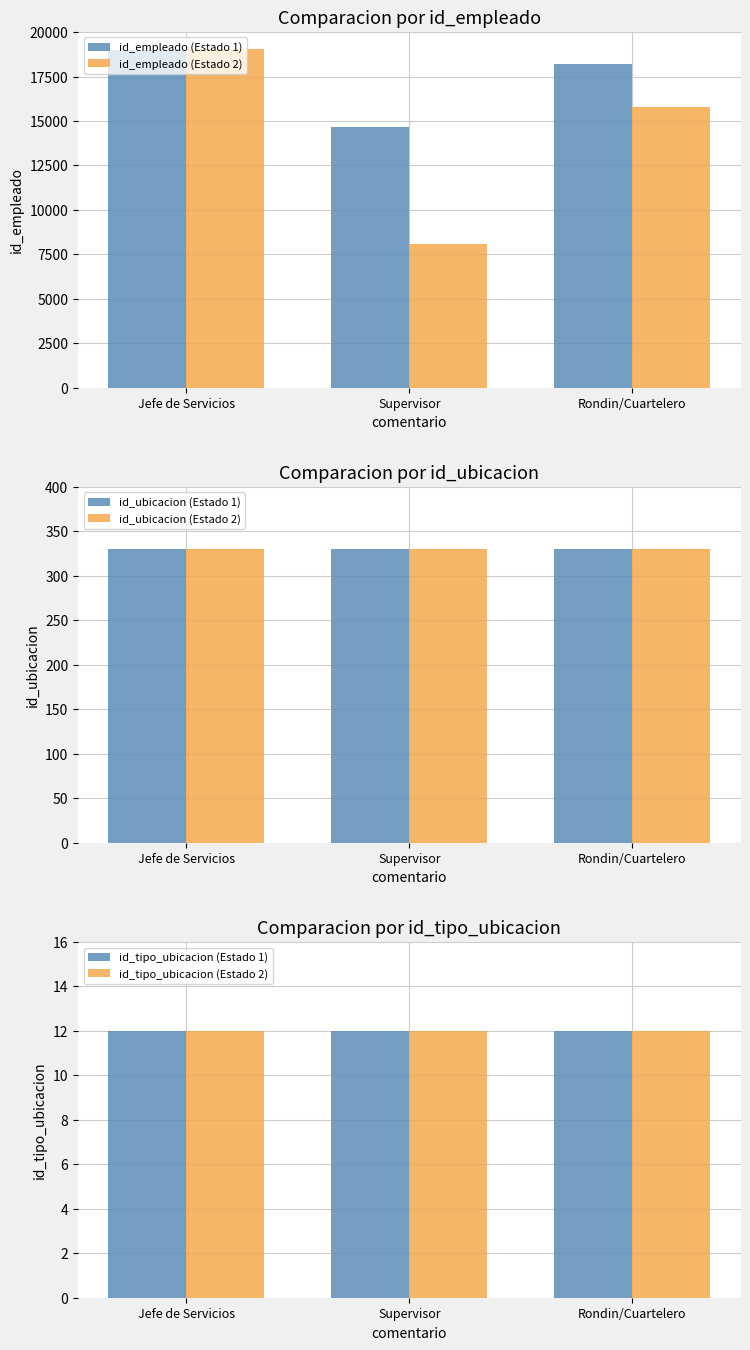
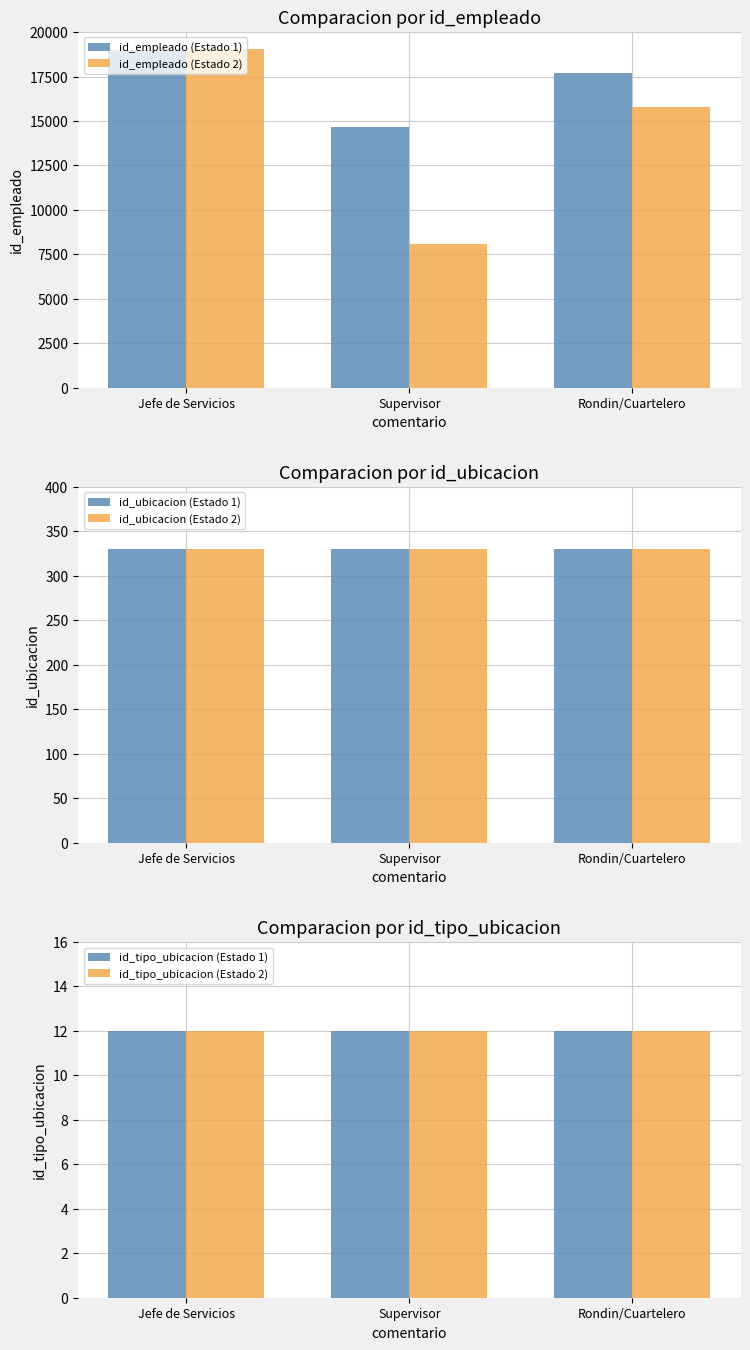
  {
    "Comparacion por id_empleado": {
      "id_empleado (Estado 1)": {
        "Supervisor": 14700,
-       "Rondin/Cuartelero": 18200
+       "Rondin/Cuartelero": 17700
      },
      "id_empleado (Estado 2)": {
        "Supervisor": 8100,
        "Rondin/Cuartelero": 15800
      }
    },
    "Comparacion por id_ubicacion": {
      "id_ubicacion (Estado 1)": {
        "Jefe de Servicios": 330,
        "Supervisor": 330,
        "Rondin/Cuartelero": 330
      },
      "id_ubicacion (Estado 2)": {
        "Jefe de Servicios": 330,
        "Supervisor": 330,
        "Rondin/Cuartelero": 330
      }
    },
    "Comparacion por id_tipo_ubicacion": {
      "id_tipo_ubicacion (Estado 1)": {
        "Jefe de Servicios": 12.0,
        "Supervisor": 12.0,
        "Rondin/Cuartelero": 12.0
      },
      "id_tipo_ubicacion (Estado 2)": {
        "Jefe de Servicios": 12.0,
        "Supervisor": 12.0,
        "Rondin/Cuartelero": 12.0
      }
    }
  }
